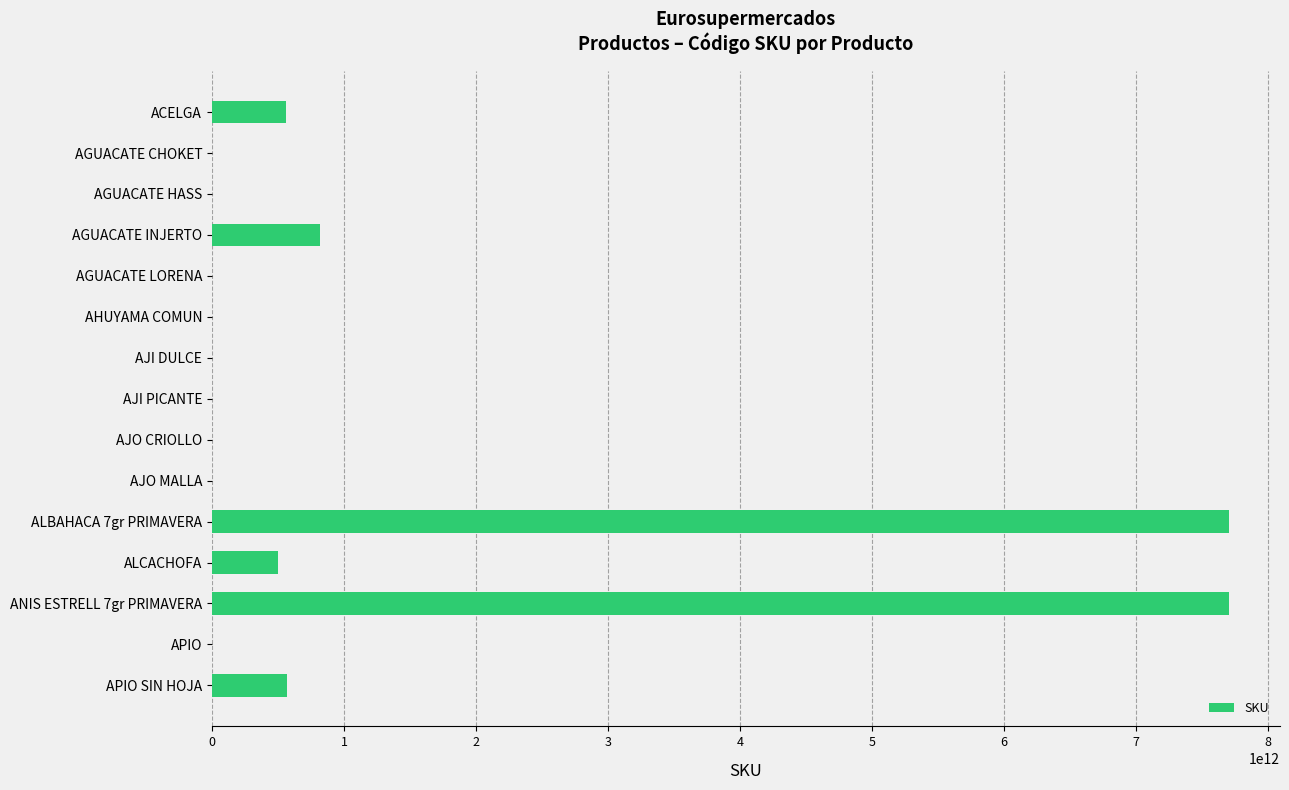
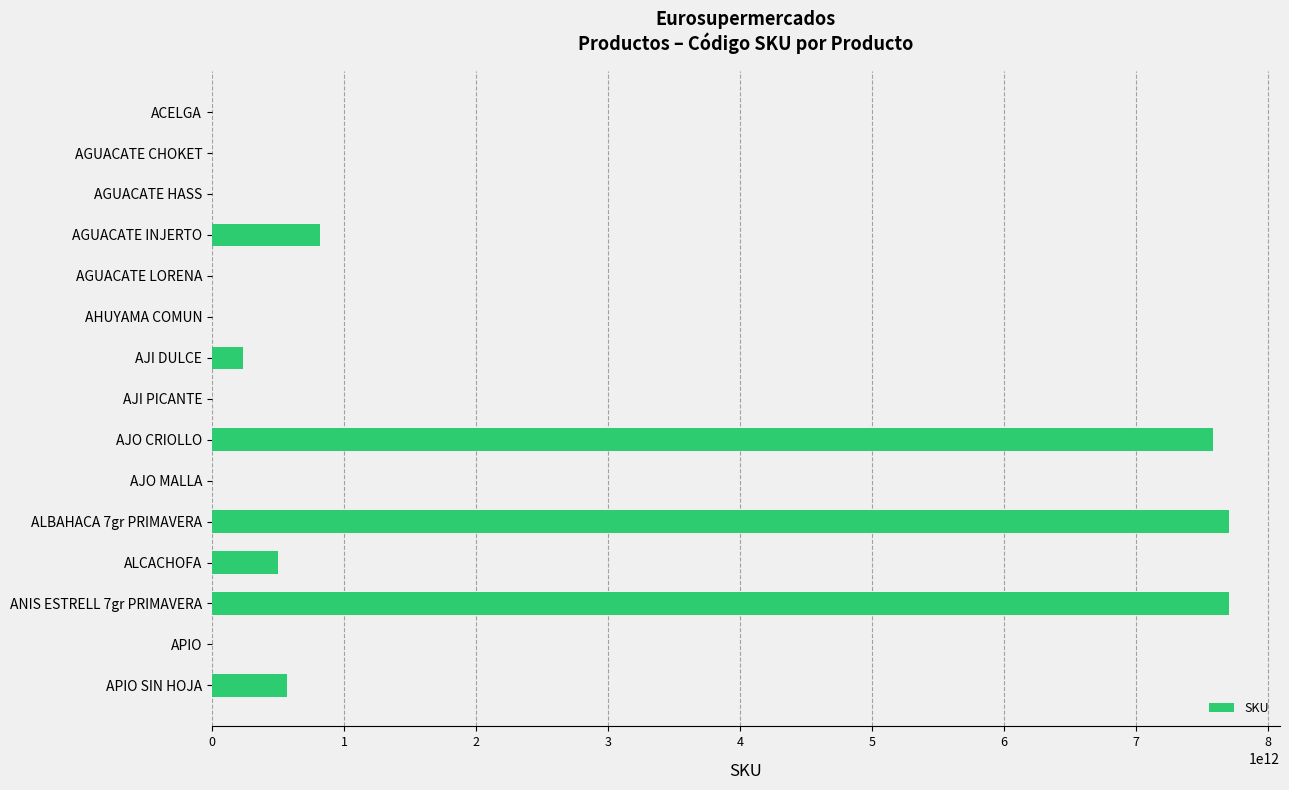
  {
-   "ACELGA": 560000000000,
+   "ACELGA": 0,
    "AGUACATE INJERTO": 820000000000,
-   "AJI DULCE": 0,
-   "AJO CRIOLLO": 0,
+   "AJI DULCE": 240000000000,
+   "AJO CRIOLLO": 7590000000000,
    "ALBAHACA 7gr PRIMAVERA": 7710000000000,
    "ALCACHOFA": 500000000000,
    "ANIS ESTRELL 7gr PRIMAVERA": 7710000000000,
    "APIO SIN HOJA": 570000000000
  }
